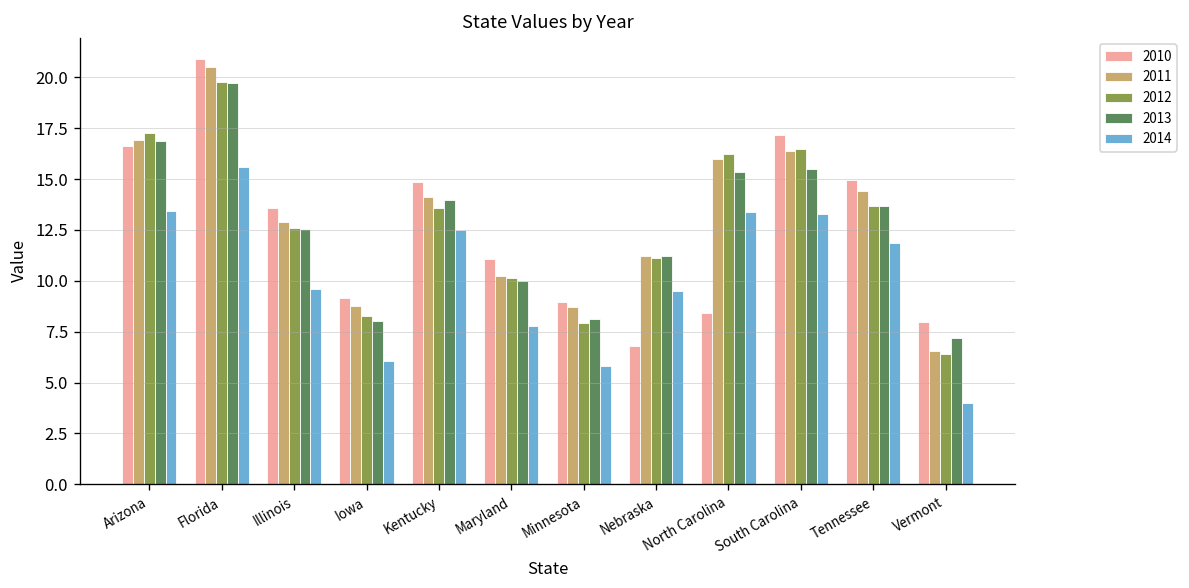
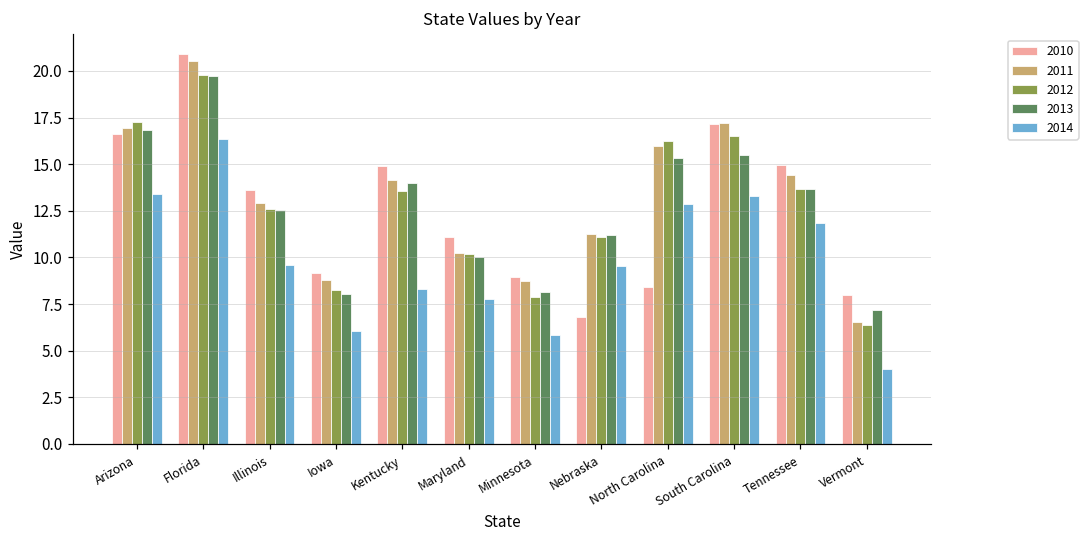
  {
    "2010": {
      "Arizona": 16.6,
      "Florida": 20.9,
      "Illinois": 13.6,
      "Iowa": 9.2,
      "Kentucky": 14.9,
      "Maryland": 11.1,
      "Minnesota": 9.0,
      "Nebraska": 6.8,
      "North Carolina": 8.4,
      "South Carolina": 17.1,
      "Tennessee": 15.0,
      "Vermont": 8.0
    },
    "2011": {
      "Arizona": 16.9,
      "Florida": 20.5,
      "Illinois": 12.9,
      "Iowa": 8.8,
      "Kentucky": 14.1,
      "Maryland": 10.2,
      "Minnesota": 8.7,
      "Nebraska": 11.2,
      "North Carolina": 16.0,
-     "South Carolina": 16.4,
+     "South Carolina": 17.2,
      "Tennessee": 14.4,
      "Vermont": 6.5
    },
    "2014": {
      "Arizona": 13.4,
-     "Florida": 15.6,
+     "Florida": 16.4,
      "Illinois": 9.6,
      "Iowa": 6.1,
-     "Kentucky": 12.5,
+     "Kentucky": 8.3,
      "Maryland": 7.8,
      "Minnesota": 5.8,
      "Nebraska": 9.5,
-     "North Carolina": 13.4,
+     "North Carolina": 12.8,
      "South Carolina": 13.3,
      "Tennessee": 11.9,
      "Vermont": 4.0
    }
  }
